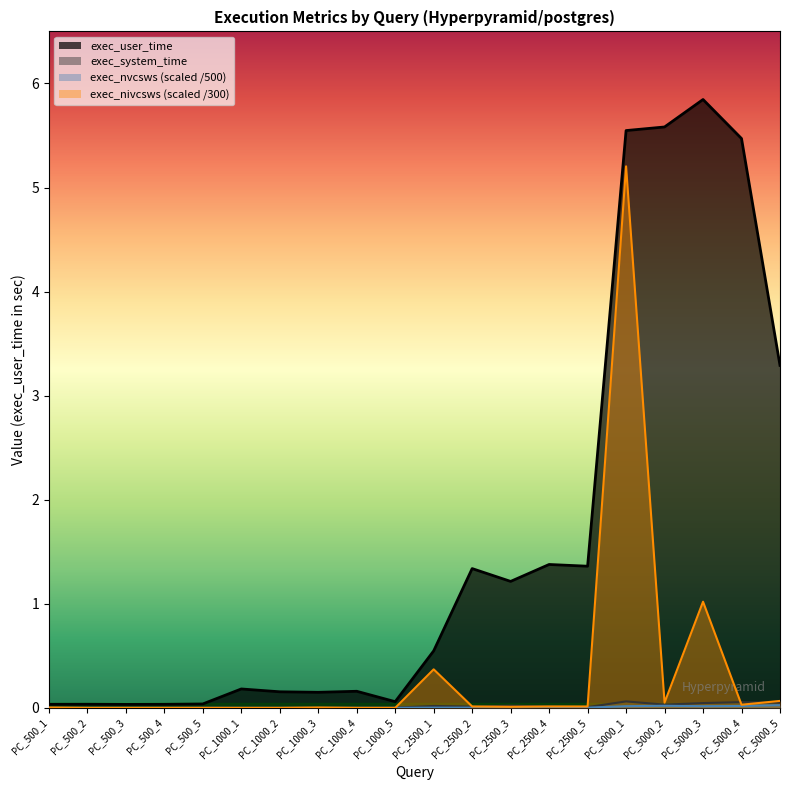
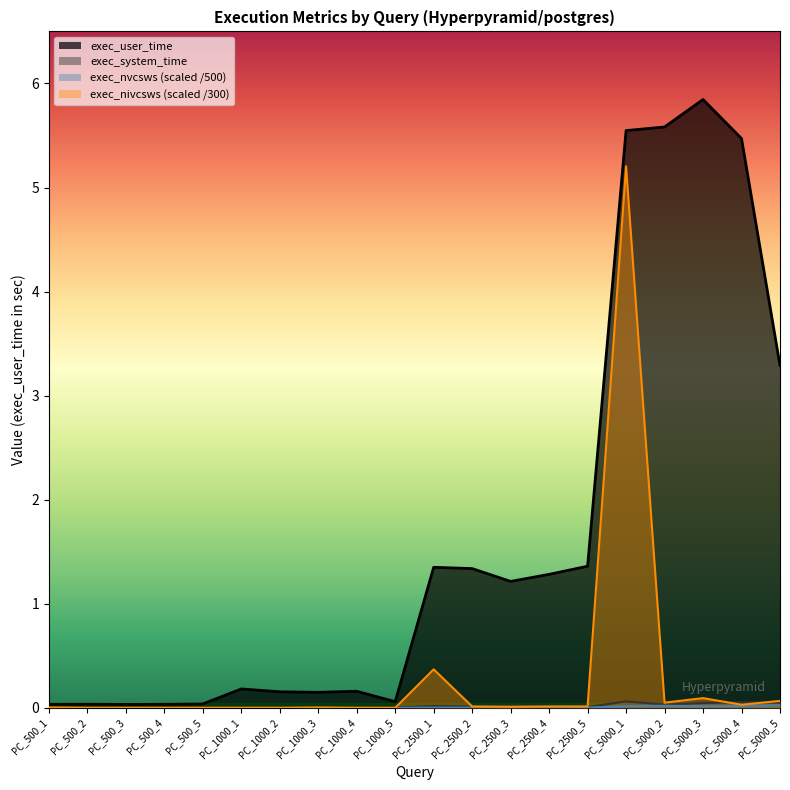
  {
    "exec_user_time": {
      "PC_1000_1": 0.18,
      "PC_1000_2": 0.15,
      "PC_1000_3": 0.15,
      "PC_1000_4": 0.16,
      "PC_1000_5": 0.06,
-     "PC_2500_1": 0.55,
+     "PC_2500_1": 1.35,
      "PC_2500_2": 1.34,
      "PC_2500_3": 1.21,
-     "PC_2500_4": 1.38,
+     "PC_2500_4": 1.28,
      "PC_2500_5": 1.36,
      "PC_5000_1": 5.55,
      "PC_5000_2": 5.58,
      "PC_5000_3": 5.85,
      "PC_5000_4": 5.47,
      "PC_5000_5": 3.29
    },
    "exec_system_time": {
      "PC_5000_1": 0.06,
      "PC_5000_4": 0.05
    },
    "exec_nivcsws (scaled /300)": {
      "PC_2500_1": 0.37,
      "PC_5000_1": 5.20,
-     "PC_5000_3": 1.02
+     "PC_5000_3": 0.09
    }
  }
